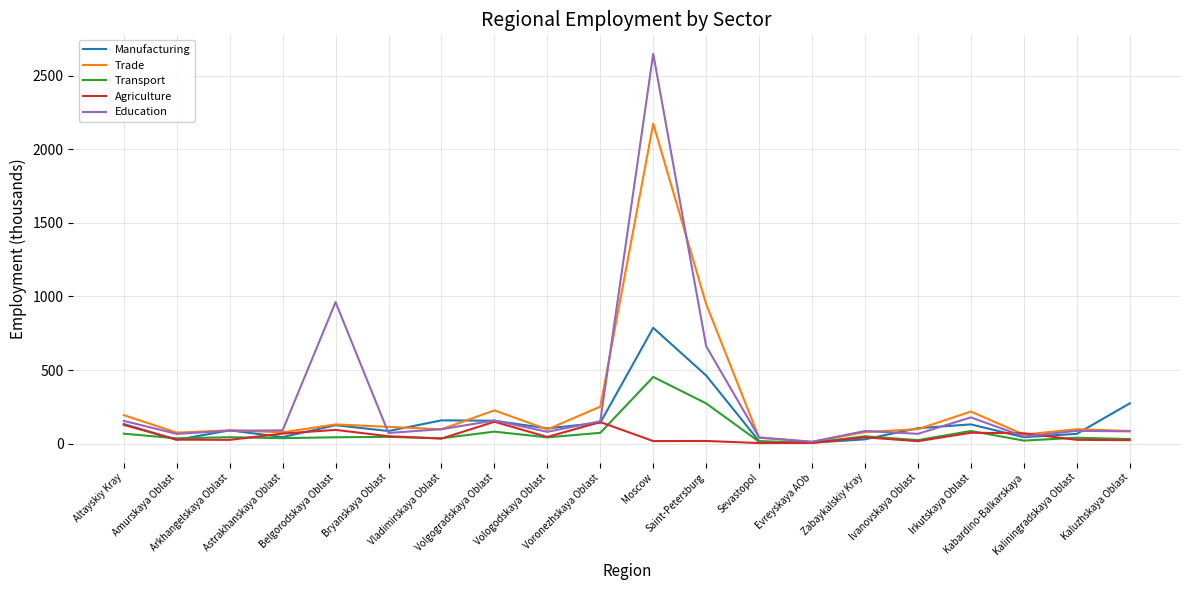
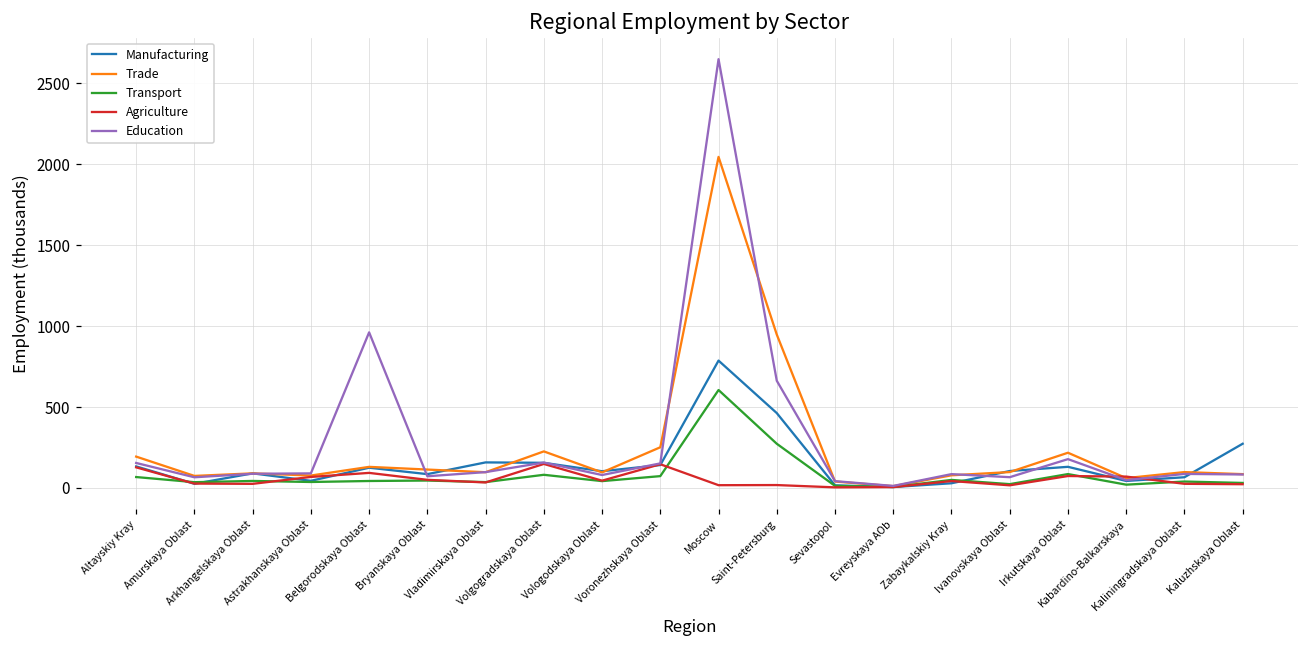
  {
    "Manufacturing": {
      "Vladimirskaya Oblast": 160,
      "Moscow": 790,
      "Saint-Petersburg": 460,
      "Irkutskaya Oblast": 130,
      "Kaliningradskaya Oblast": 70,
      "Kaluzhskaya Oblast": 270
    },
    "Trade": {
      "Altayskiy Kray": 190,
      "Bryanskaya Oblast": 110,
      "Volgogradskaya Oblast": 230,
      "Voronezhskaya Oblast": 250,
-     "Moscow": 2170,
+     "Moscow": 2050,
      "Saint-Petersburg": 950,
      "Irkutskaya Oblast": 220
    },
    "Transport": {
      "Altayskiy Kray": 70,
      "Arkhangelskaya Oblast": 40,
      "Belgorodskaya Oblast": 40,
      "Volgogradskaya Oblast": 80,
      "Voronezhskaya Oblast": 70,
-     "Moscow": 450,
+     "Moscow": 610,
      "Saint-Petersburg": 270,
      "Kabardino-Balkarskaya": 20
    },
    "Agriculture": {
      "Arkhangelskaya Oblast": 30,
      "Belgorodskaya Oblast": 90,
      "Moscow": 20,
      "Saint-Petersburg": 20
    },
    "Education": {
      "Altayskiy Kray": 150,
      "Belgorodskaya Oblast": 960,
      "Moscow": 2650,
      "Saint-Petersburg": 660,
      "Ivanovskaya Oblast": 70,
      "Irkutskaya Oblast": 180
    }
  }
